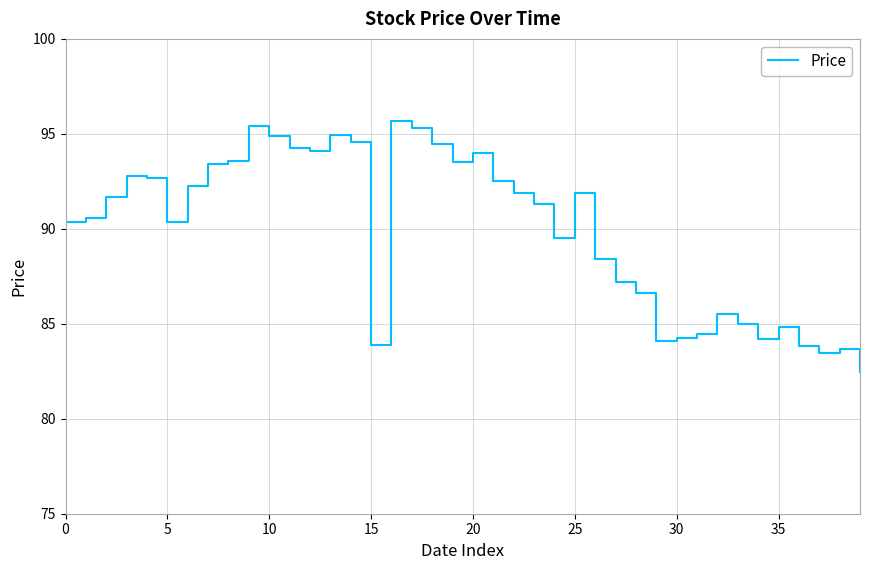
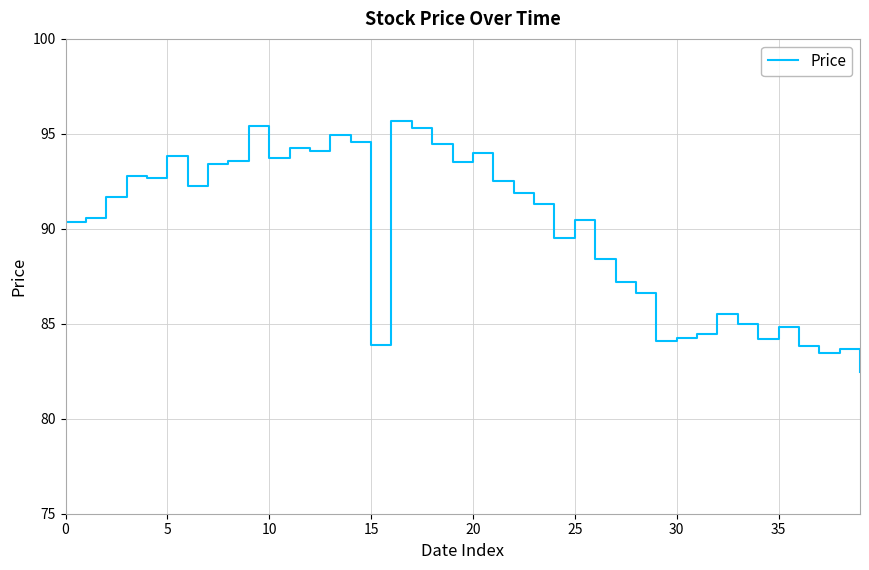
  {
    "0": 90.4,
-   "5": 90.4,
-   "10": 94.9,
+   "5": 93.8,
+   "10": 93.7,
    "15": 83.9,
    "20": 94.0,
-   "25": 91.9,
+   "25": 90.4,
    "30": 84.3,
    "35": 84.8
  }
